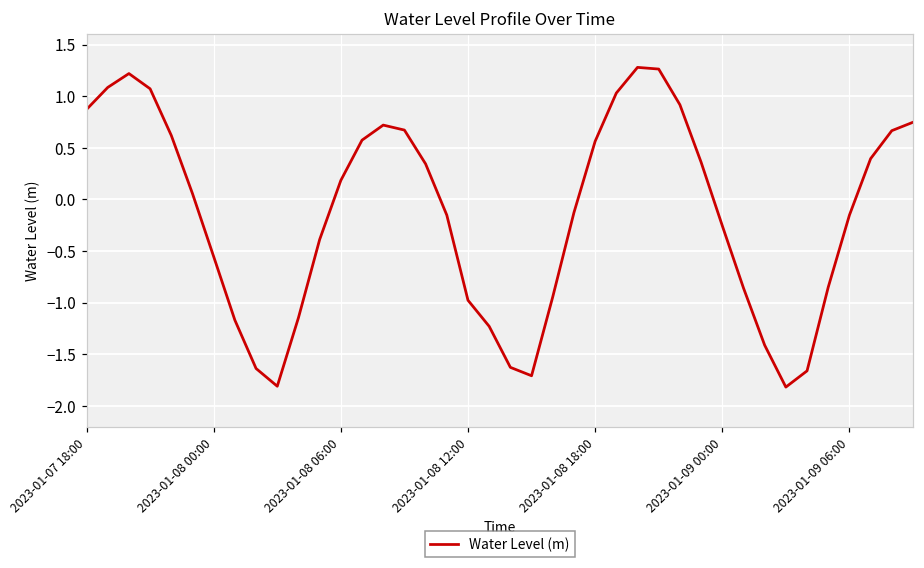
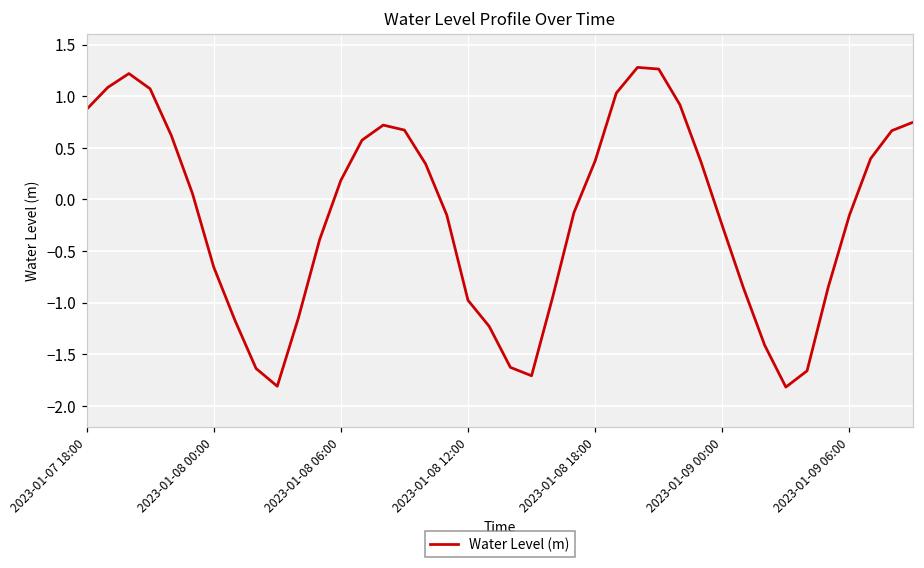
  {
    "2023-01-07 18:00": 0.9,
-   "2023-01-08 00:00": -0.6,
+   "2023-01-08 00:00": -0.7,
    "2023-01-08 06:00": 0.2,
    "2023-01-08 12:00": -1.0,
-   "2023-01-08 18:00": 0.6,
+   "2023-01-08 18:00": 0.4,
    "2023-01-09 00:00": -0.3,
    "2023-01-09 06:00": -0.2
  }
